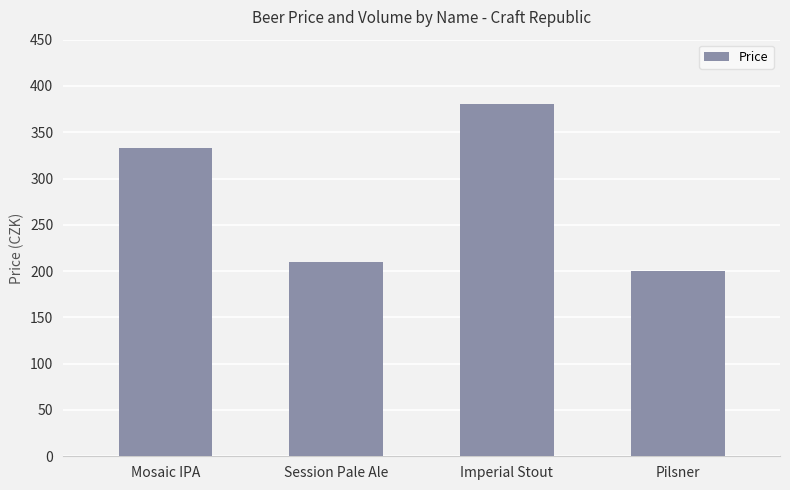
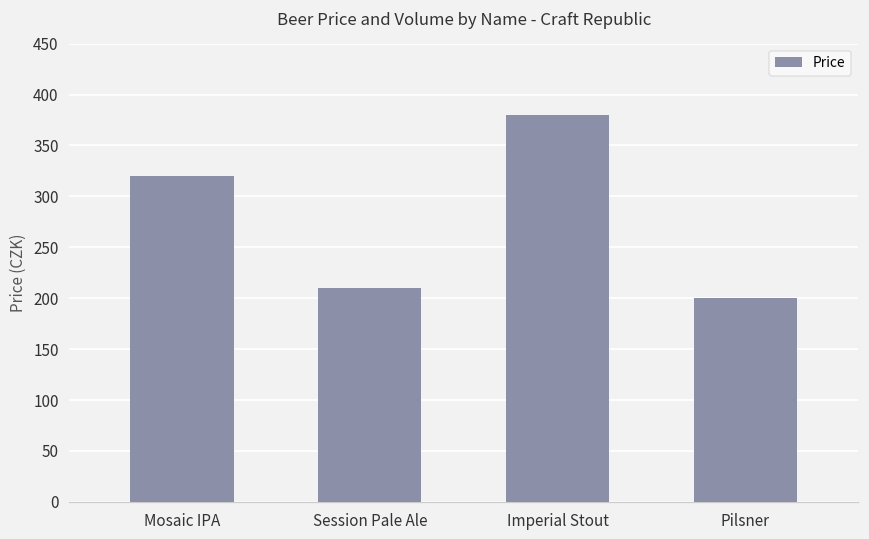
  {
-   "Mosaic IPA": 330,
+   "Mosaic IPA": 320,
    "Session Pale Ale": 210,
    "Imperial Stout": 380,
    "Pilsner": 200
  }
